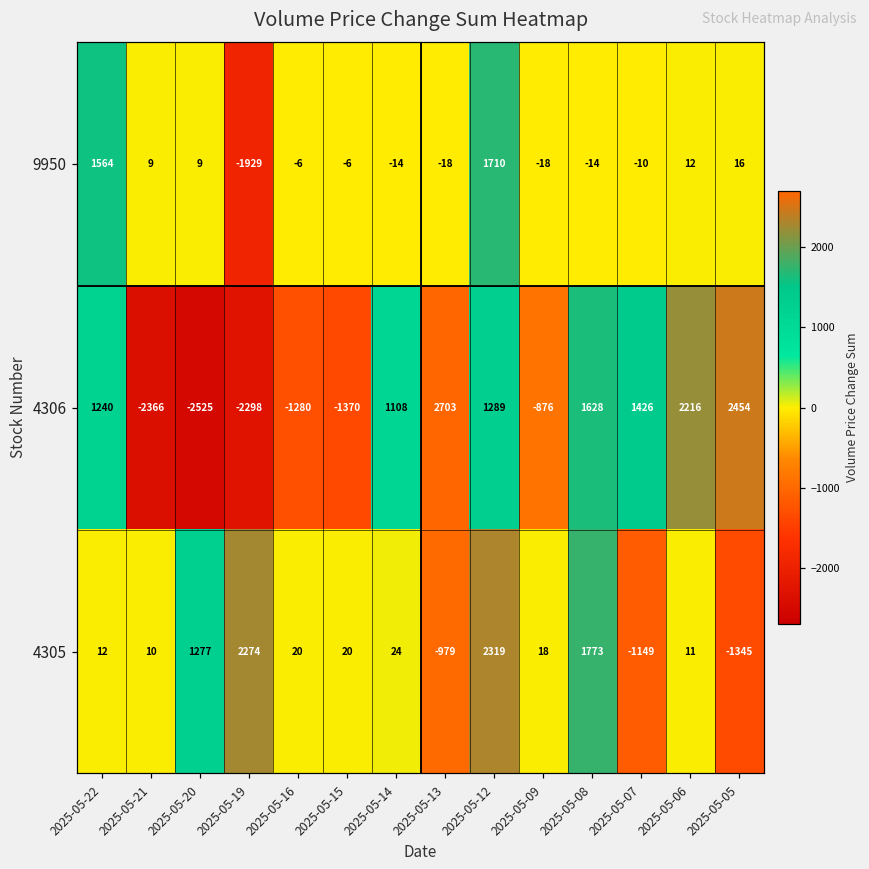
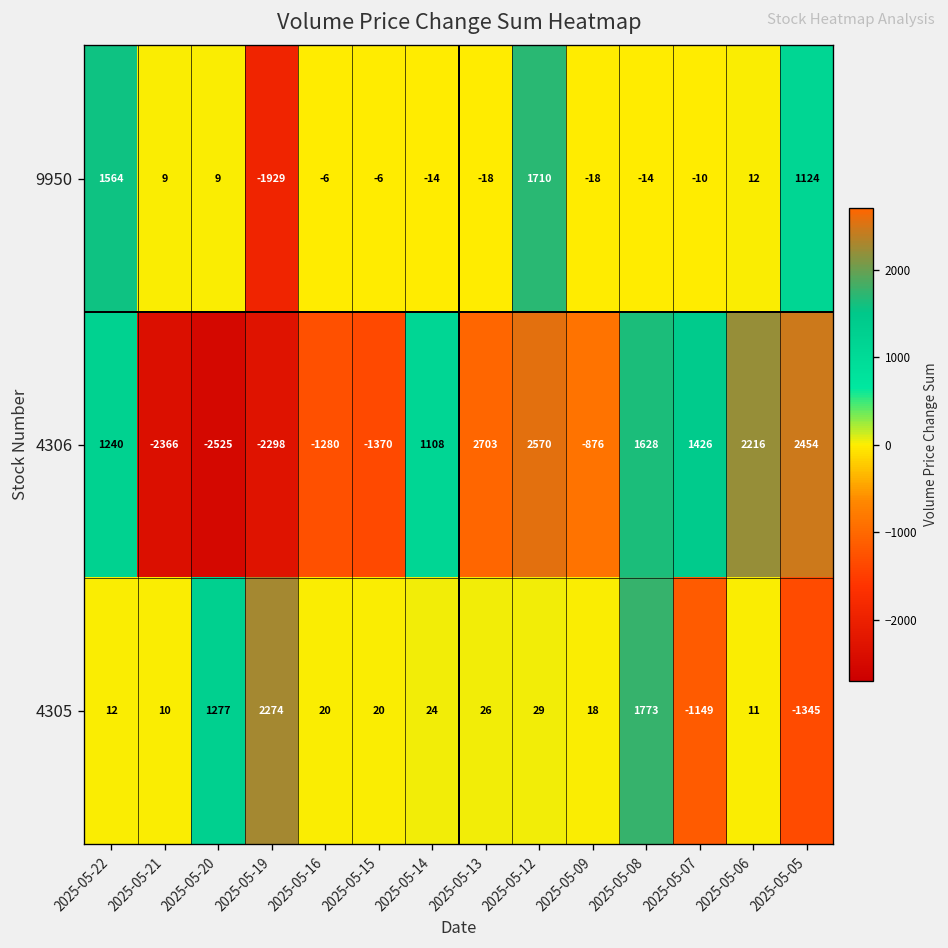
  {
    "9950": {
      "2025-05-22": 1564,
      "2025-05-21": 9,
      "2025-05-20": 9,
      "2025-05-19": -1929,
      "2025-05-16": -6,
      "2025-05-15": -6,
      "2025-05-14": -14,
      "2025-05-13": -18,
      "2025-05-12": 1710,
      "2025-05-09": -18,
      "2025-05-08": -14,
      "2025-05-07": -10,
      "2025-05-06": 12,
-     "2025-05-05": 16
+     "2025-05-05": 1124
    },
    "4306": {
      "2025-05-22": 1240,
      "2025-05-21": -2366,
      "2025-05-20": -2525,
      "2025-05-19": -2298,
      "2025-05-16": -1280,
      "2025-05-15": -1370,
      "2025-05-14": 1108,
      "2025-05-13": 2703,
-     "2025-05-12": 1289,
+     "2025-05-12": 2570,
      "2025-05-09": -876,
      "2025-05-08": 1628,
      "2025-05-07": 1426,
      "2025-05-06": 2216,
      "2025-05-05": 2454
    },
    "4305": {
      "2025-05-22": 12,
      "2025-05-21": 10,
      "2025-05-20": 1277,
      "2025-05-19": 2274,
      "2025-05-16": 20,
      "2025-05-15": 20,
      "2025-05-14": 24,
-     "2025-05-13": -979,
-     "2025-05-12": 2319,
+     "2025-05-13": 26,
+     "2025-05-12": 29,
      "2025-05-09": 18,
      "2025-05-08": 1773,
      "2025-05-07": -1149,
      "2025-05-06": 11,
      "2025-05-05": -1345
    }
  }
